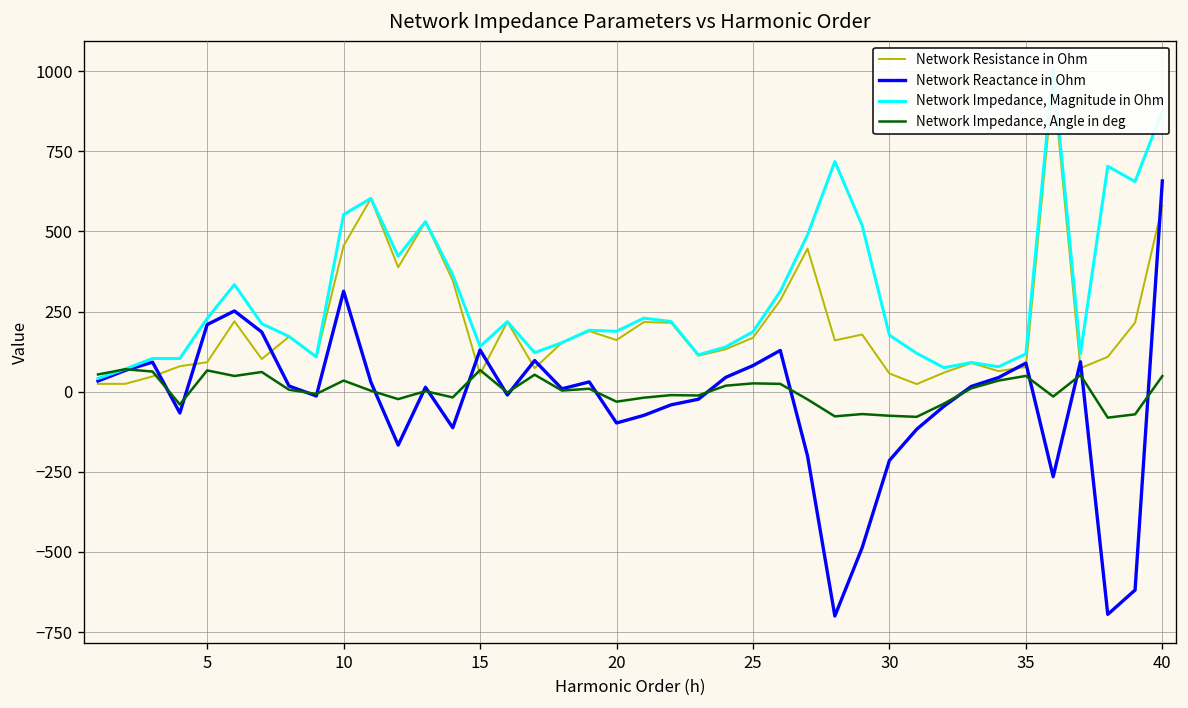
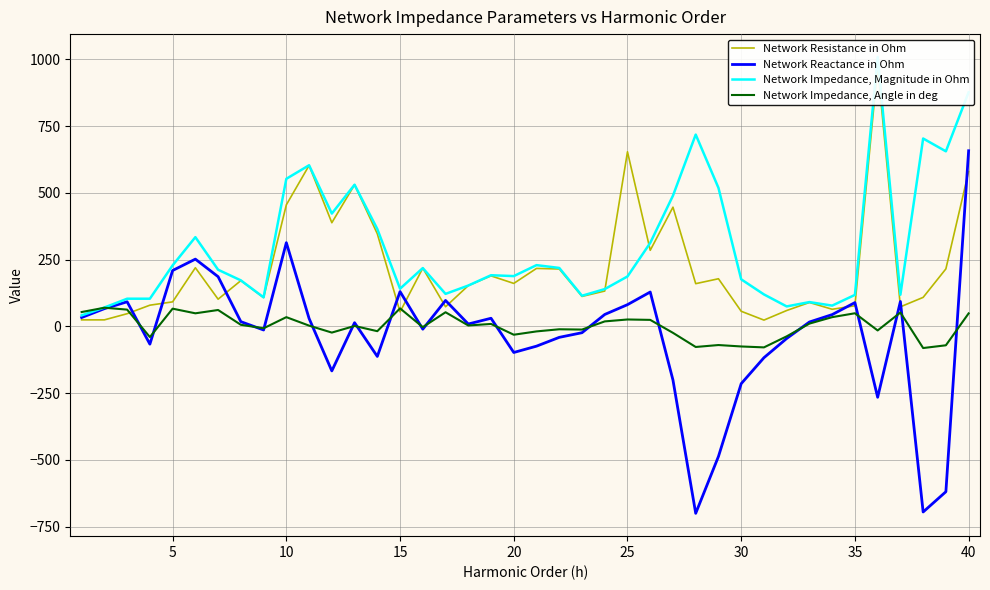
  {
    "Network Resistance in Ohm": {
      "5": 90,
      "10": 460,
      "15": 50,
      "20": 160,
-     "25": 170,
+     "25": 650,
      "30": 60,
      "35": 80,
      "40": 580
    },
    "Network Reactance in Ohm": {
      "5": 210,
      "10": 310,
      "15": 130,
      "20": -100,
      "25": 80,
      "30": -210,
      "35": 90,
      "40": 660
    },
    "Network Impedance, Magnitude in Ohm": {
      "5": 230,
      "10": 550,
      "15": 140,
      "20": 190,
      "25": 190,
      "30": 180,
      "35": 120
    },
    "Network Impedance, Angle in deg": {
      "5": 70,
      "10": 30,
      "15": 70,
      "20": -30,
      "25": 30,
      "30": -80,
      "35": 50,
      "40": 50
    }
  }
